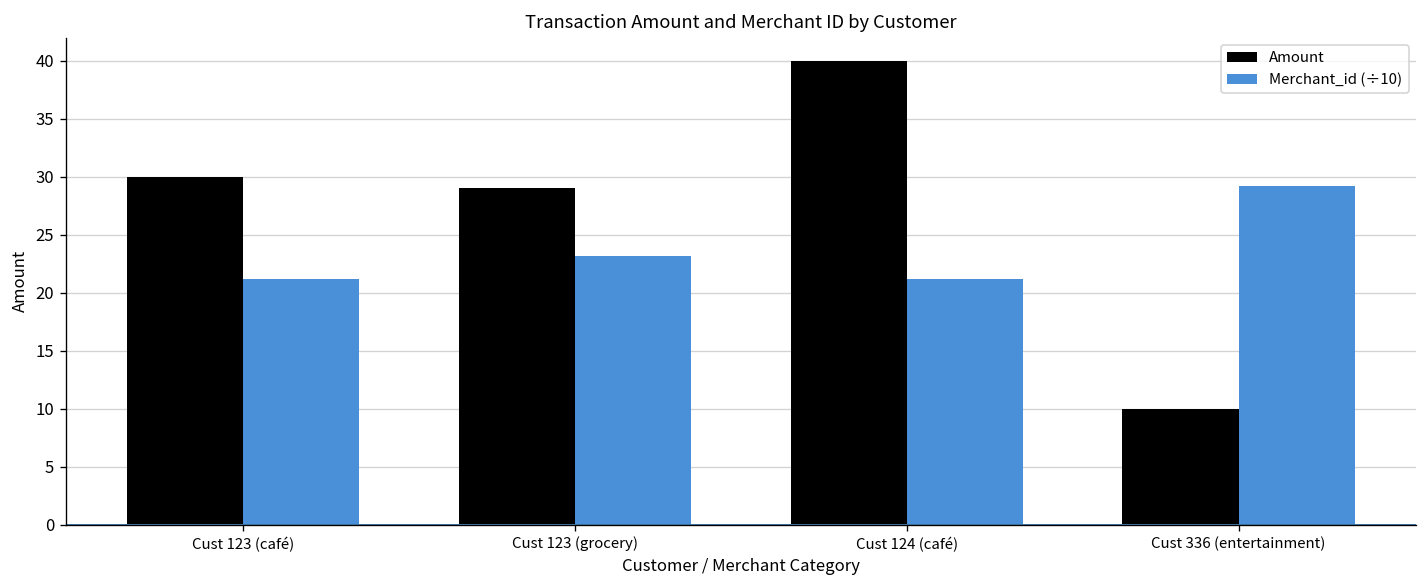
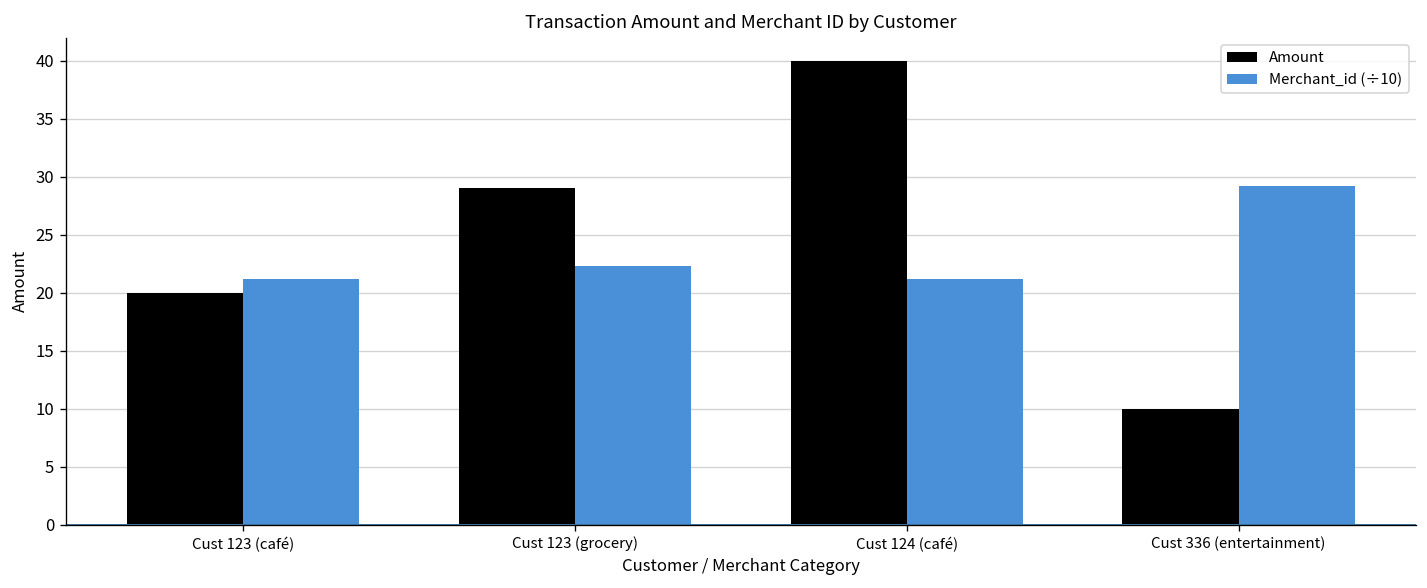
  {
    "Amount": {
-     "Cust 123 (café)": 30,
+     "Cust 123 (café)": 20,
      "Cust 123 (grocery)": 29,
      "Cust 124 (café)": 40,
      "Cust 336 (entertainment)": 10
    },
    "Merchant_id (÷10)": {
      "Cust 123 (café)": 21,
-     "Cust 123 (grocery)": 23,
+     "Cust 123 (grocery)": 22,
      "Cust 124 (café)": 21,
      "Cust 336 (entertainment)": 29
    }
  }
